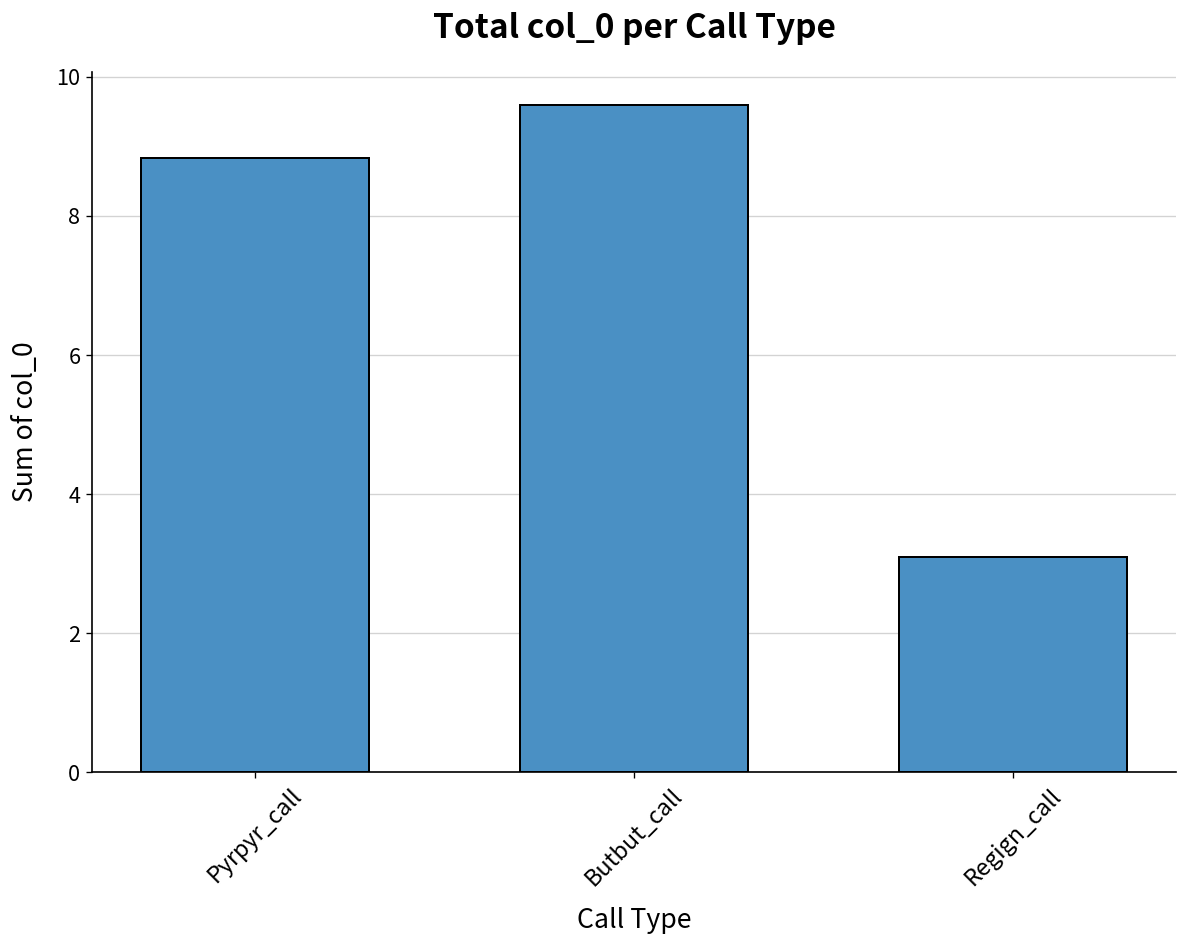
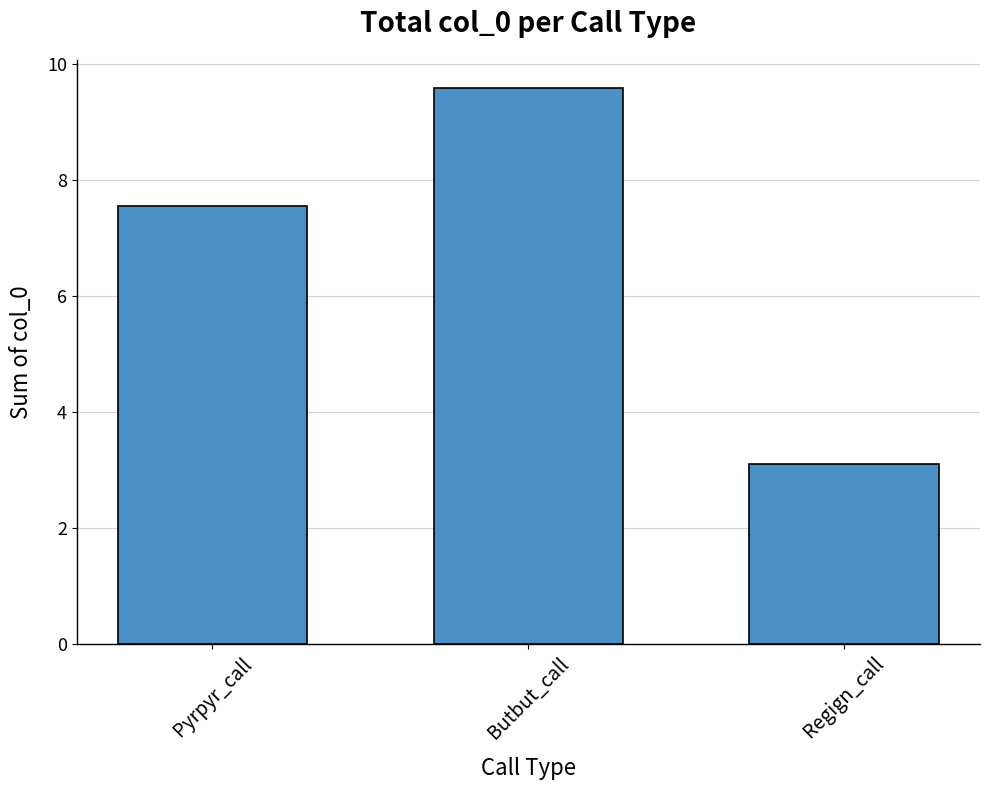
  {
-   "Pyrpyr_call": 8.8,
+   "Pyrpyr_call": 7.5,
    "Butbut_call": 9.6,
    "Regign_call": 3.1
  }
